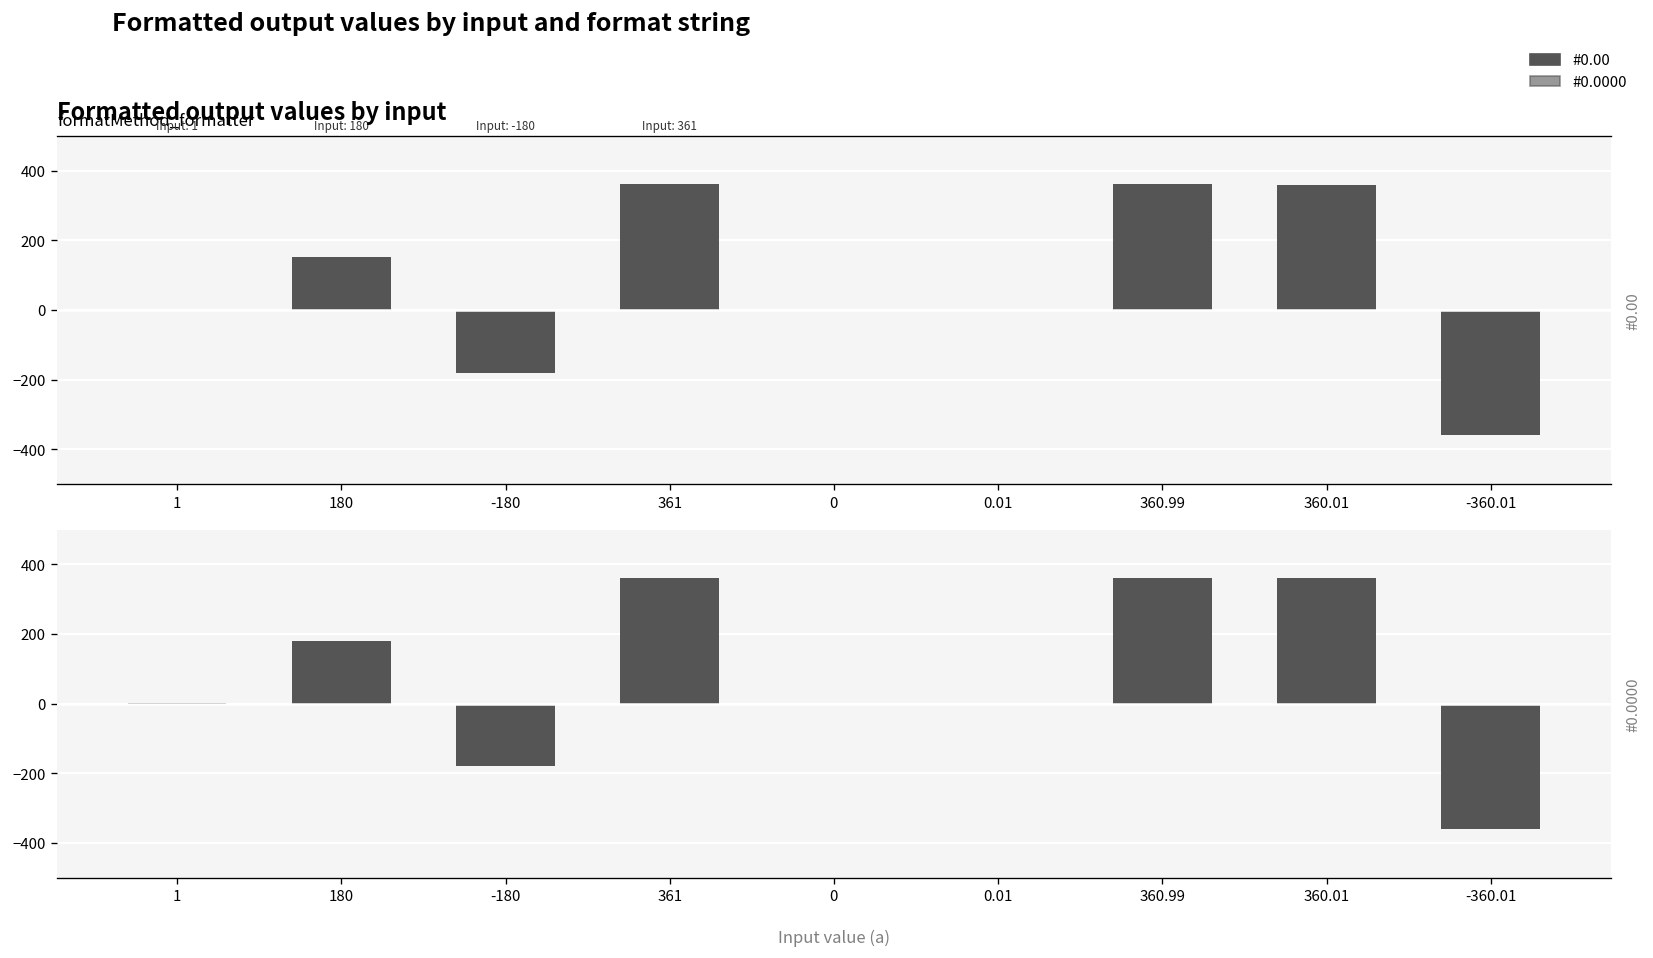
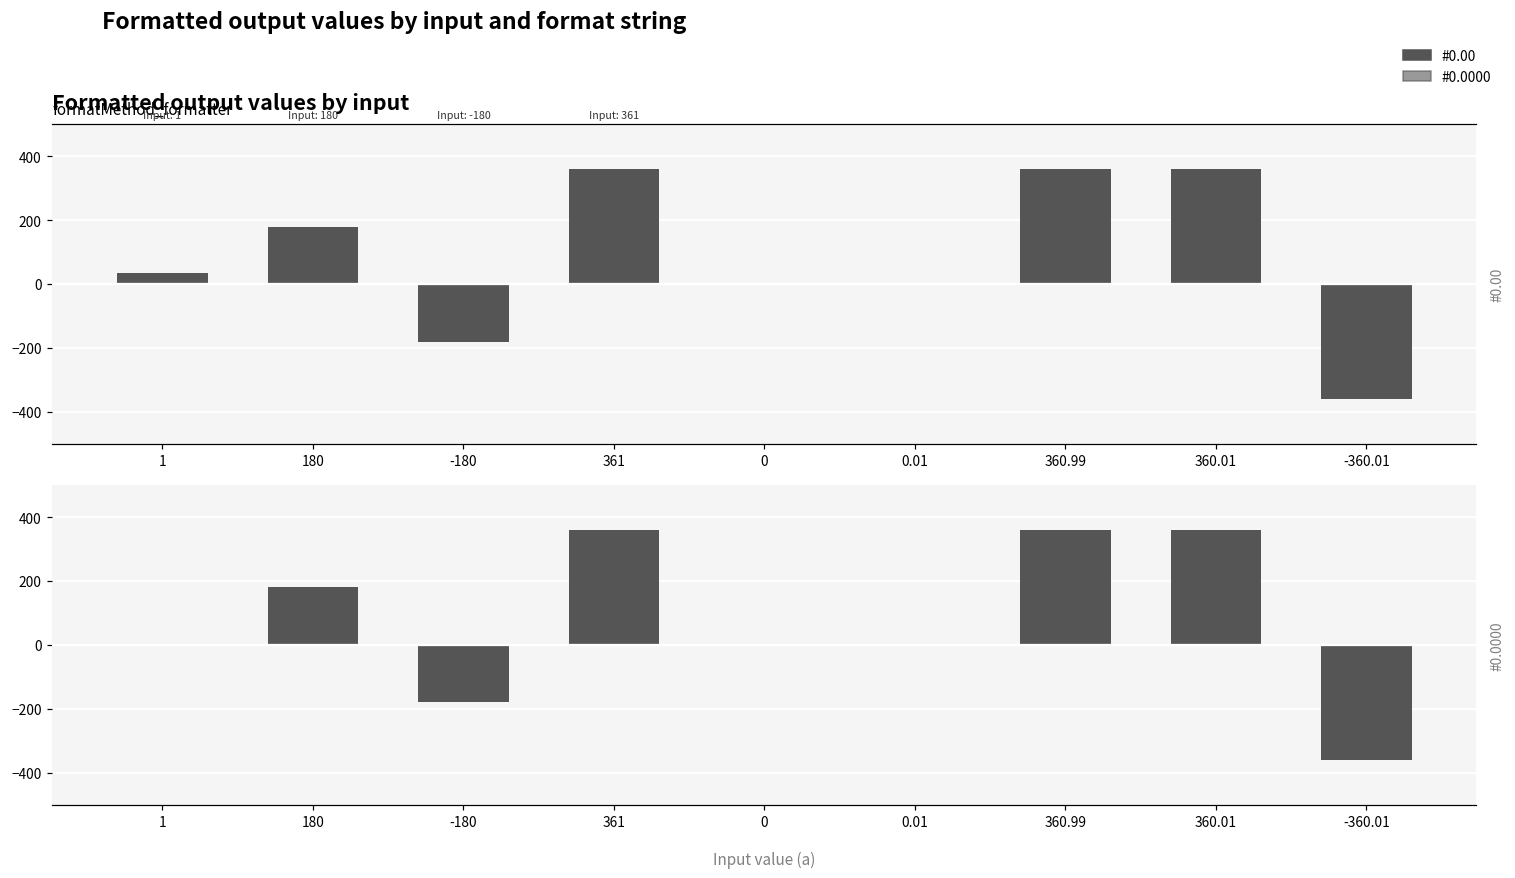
  {
    "Formatted output values by input": {
-     "1": 0,
-     "180": 150,
+     "1": 30,
+     "180": 180,
      "-180": -180,
      "361": 360,
      "0": 0,
      "360.99": 360,
      "360.01": 360,
      "-360.01": -360
    }
  }
